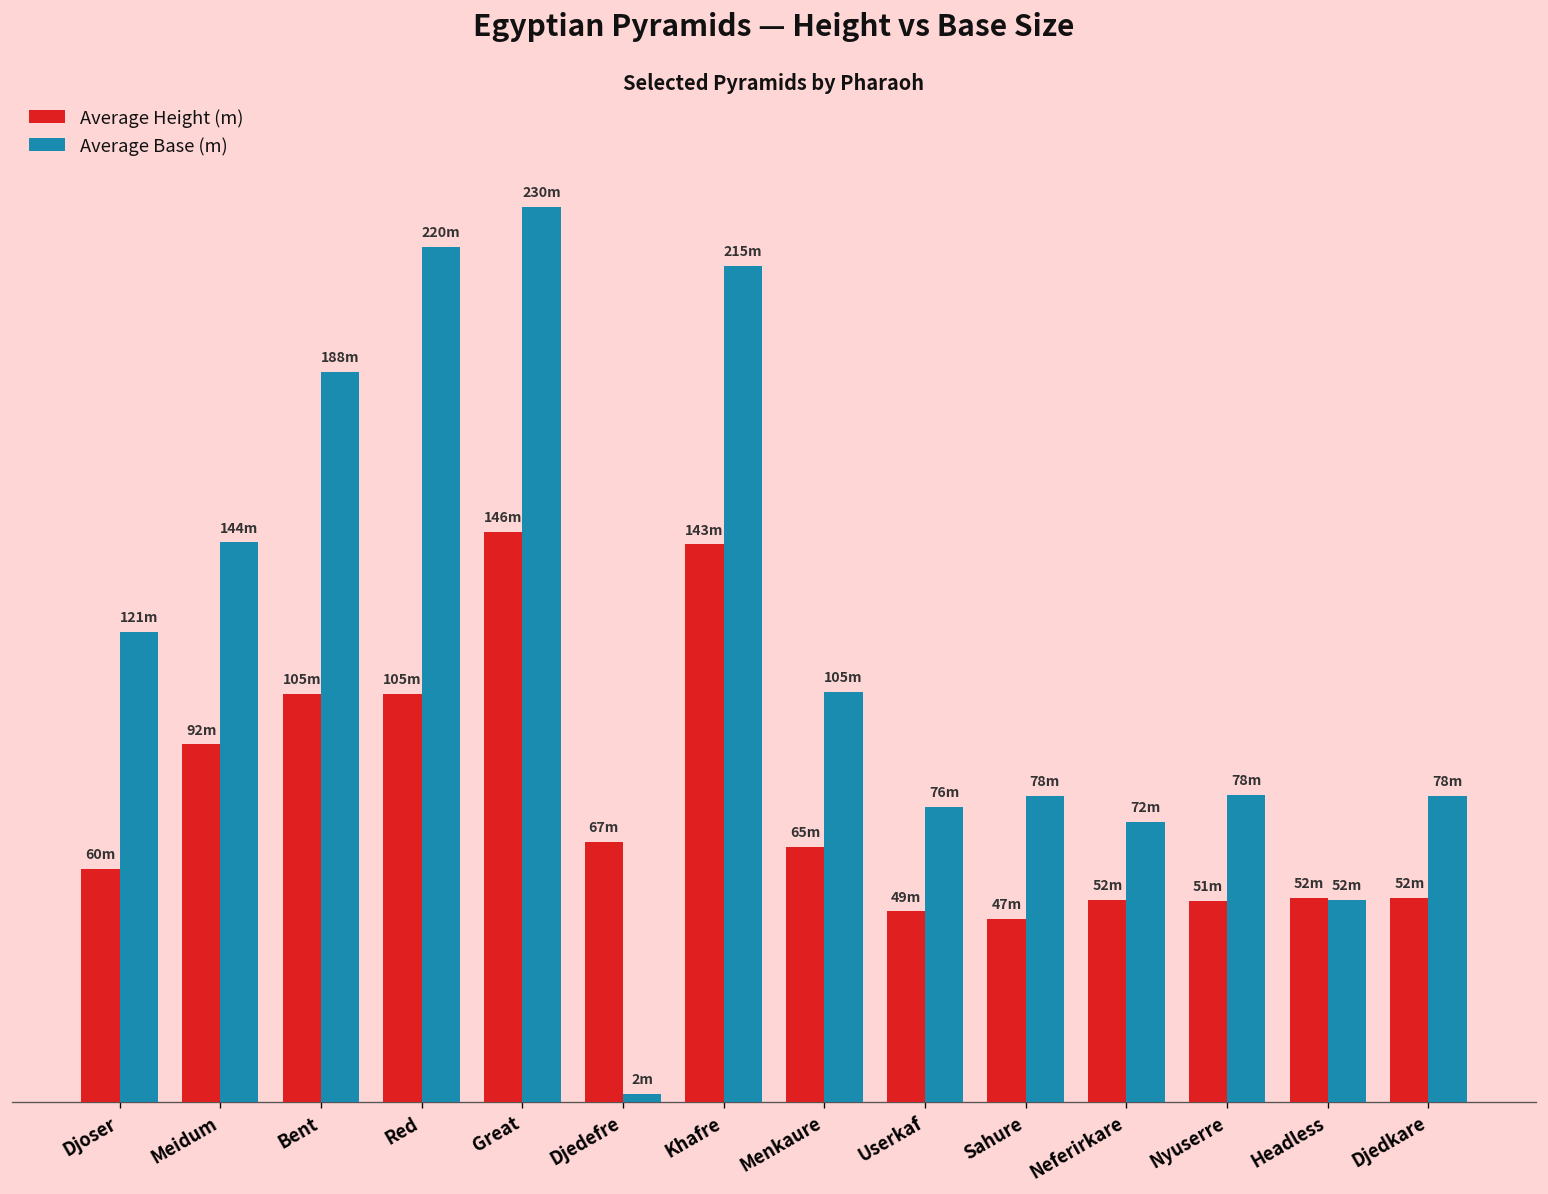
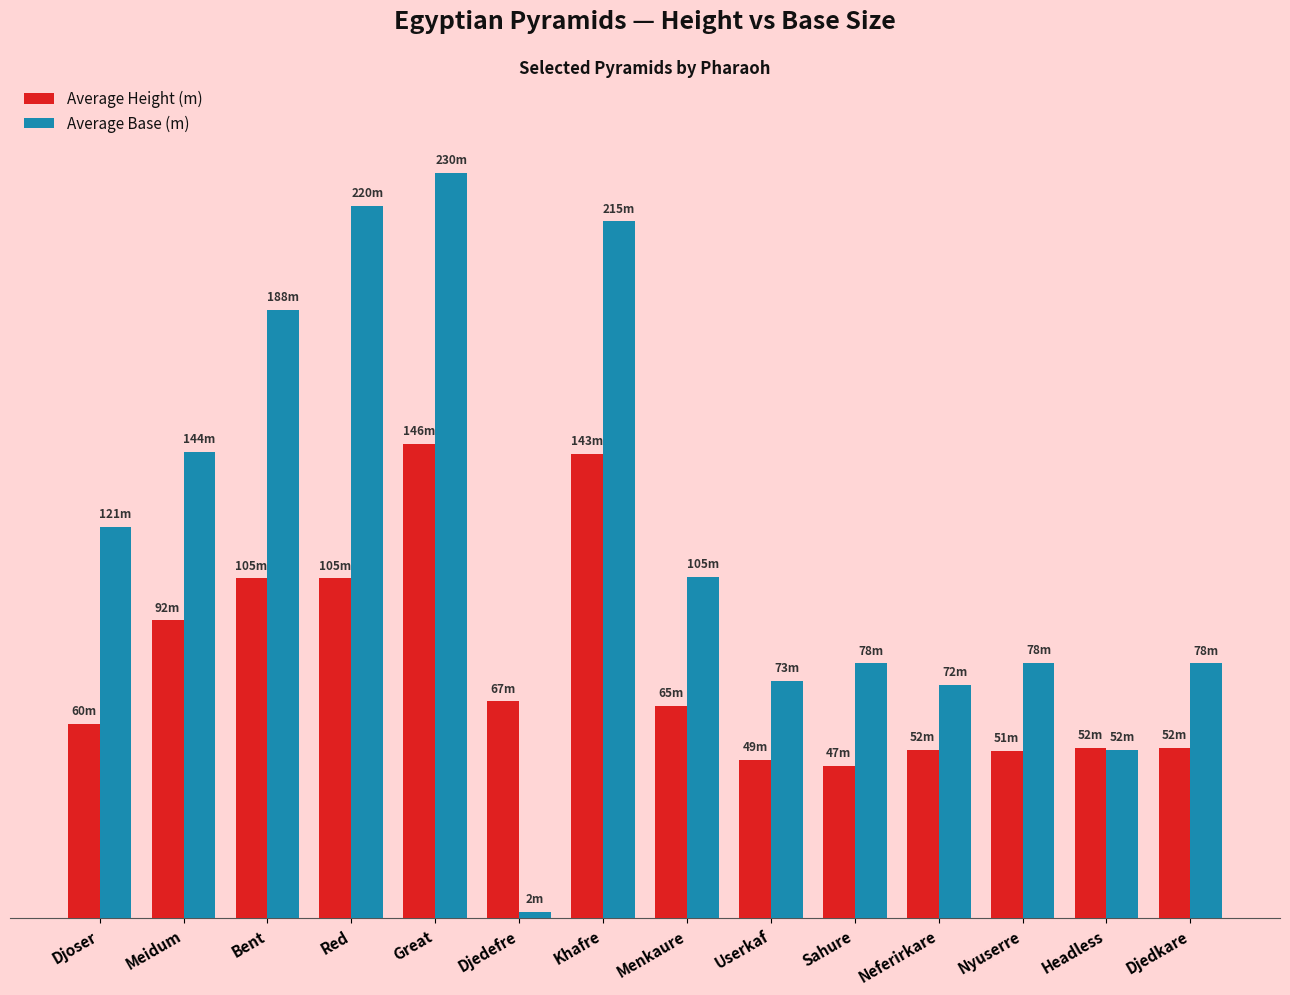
  {
    "Average Height (m)": {
      "Djoser": "60m",
      "Meidum": "92m",
      "Bent": "105m",
      "Red": "105m",
      "Djedefre": "67m",
      "Khafre": "143m",
      "Menkaure": "65m",
      "Userkaf": "49m",
      "Sahure": "47m",
      "Neferirkare": "52m",
      "Headless": "52m",
      "Djedkare": "52m"
    },
    "Average Base (m)": {
      "Djoser": "121m",
      "Meidum": "144m",
      "Bent": "188m",
      "Red": "220m",
      "Great": "230m",
      "Djedefre": "2m",
      "Khafre": "215m",
      "Menkaure": "105m",
-     "Userkaf": "76m",
+     "Userkaf": "73m",
      "Neferirkare": "72m",
      "Headless": "52m"
    }
  }
